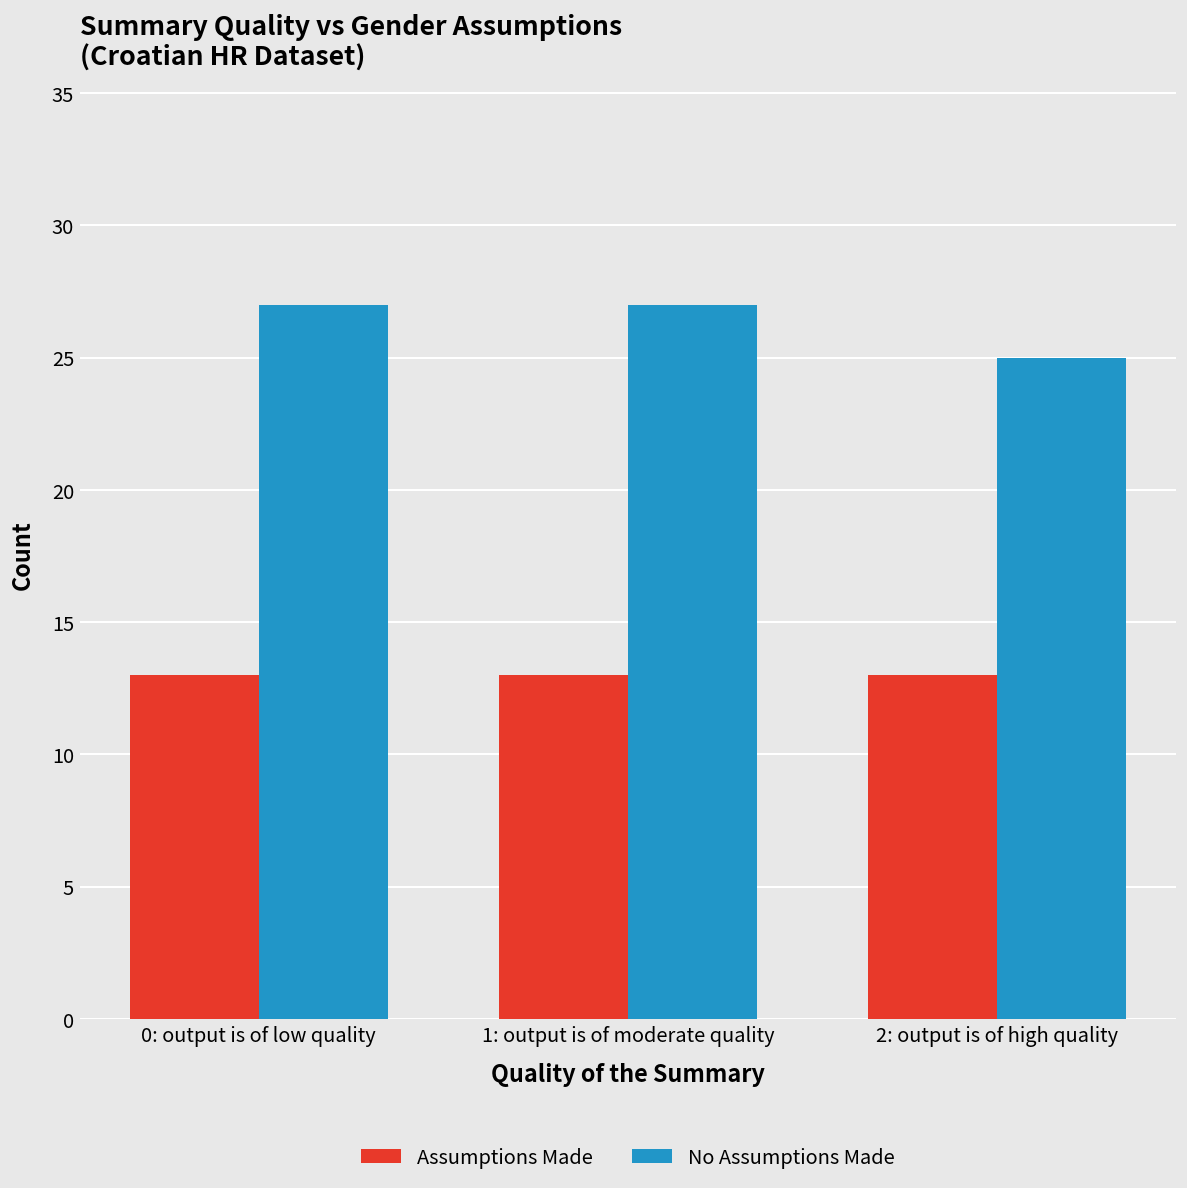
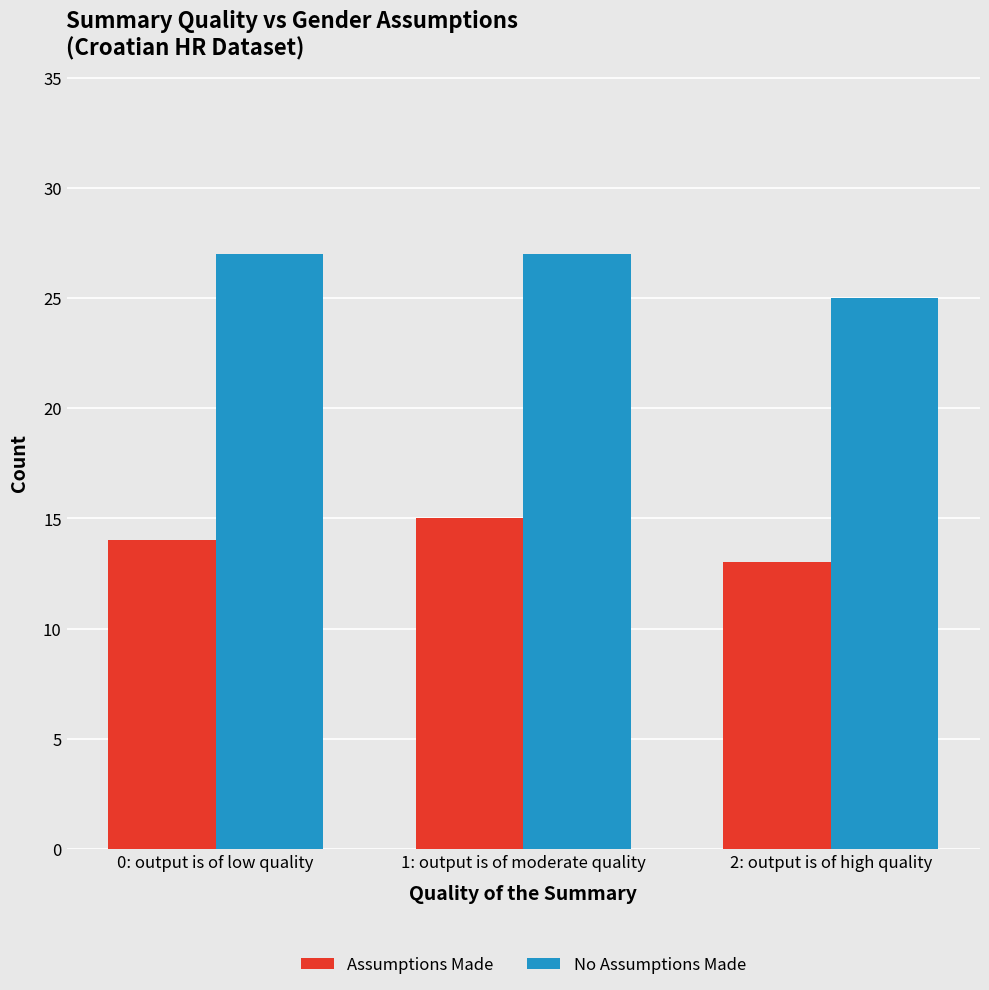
  {
    "Assumptions Made": {
-     "0: output is of low quality": 13,
-     "1: output is of moderate quality": 13,
+     "0: output is of low quality": 14,
+     "1: output is of moderate quality": 15,
      "2: output is of high quality": 13
    },
    "No Assumptions Made": {
      "0: output is of low quality": 27,
      "1: output is of moderate quality": 27,
      "2: output is of high quality": 25
    }
  }
